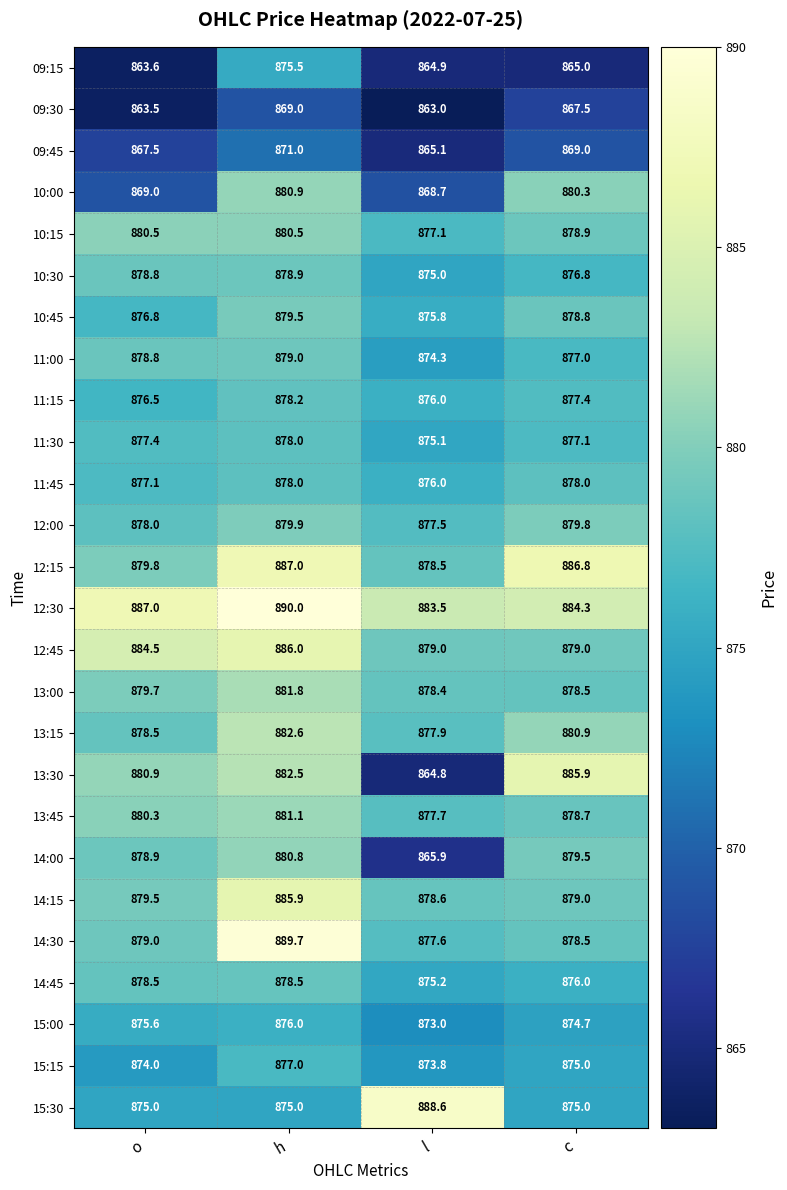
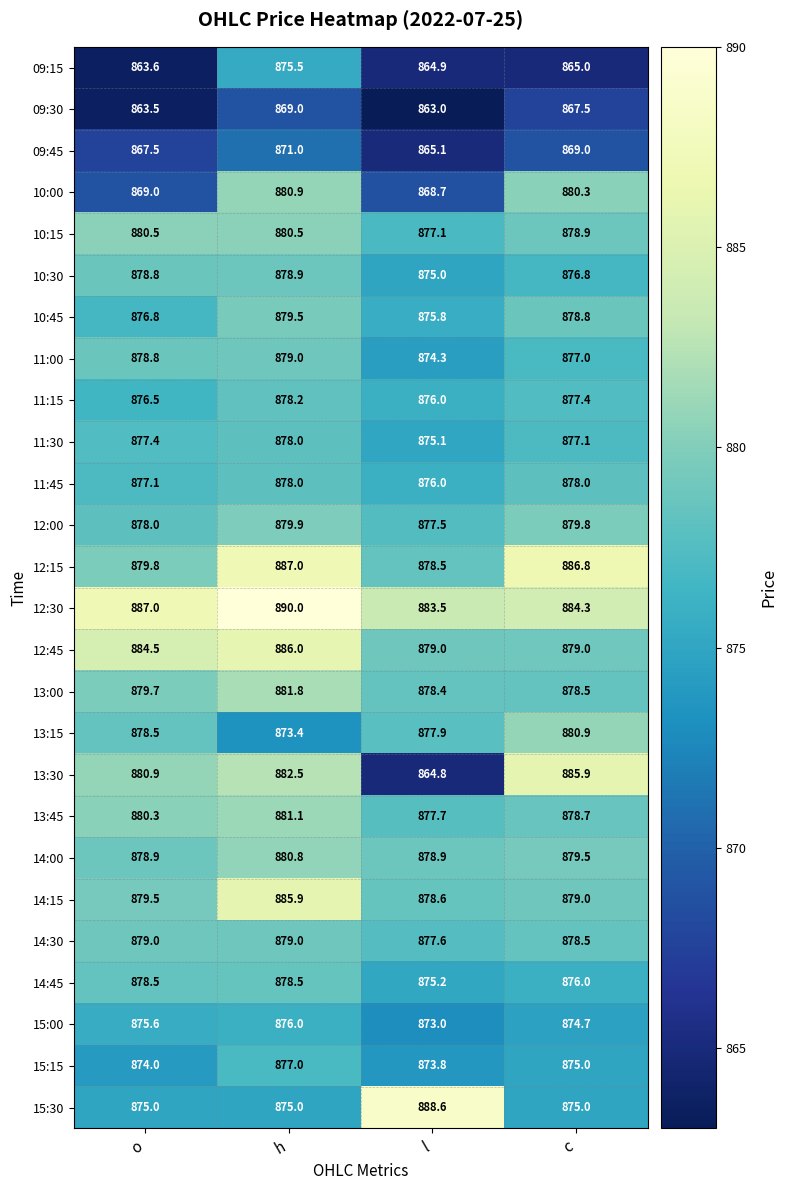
  {
    "09:15": {
      "o": 863.6,
      "h": 875.5,
      "l": 864.9,
      "c": 865.0
    },
    "09:30": {
      "o": 863.5,
      "h": 869.0,
      "l": 863.0,
      "c": 867.5
    },
    "09:45": {
      "o": 867.5,
      "h": 871.0,
      "l": 865.1,
      "c": 869.0
    },
    "10:00": {
      "o": 869.0,
      "h": 880.9,
      "l": 868.7,
      "c": 880.3
    },
    "10:15": {
      "o": 880.5,
      "h": 880.5,
      "l": 877.1,
      "c": 878.9
    },
    "10:30": {
      "o": 878.8,
      "h": 878.9,
      "l": 875.0,
      "c": 876.8
    },
    "10:45": {
      "o": 876.8,
      "h": 879.5,
      "l": 875.8,
      "c": 878.8
    },
    "11:00": {
      "o": 878.8,
      "h": 879.0,
      "l": 874.3,
      "c": 877.0
    },
    "11:15": {
      "o": 876.5,
      "h": 878.2,
      "l": 876.0,
      "c": 877.4
    },
    "11:30": {
      "o": 877.4,
      "h": 878.0,
      "l": 875.1,
      "c": 877.1
    },
    "11:45": {
      "o": 877.1,
      "h": 878.0,
      "l": 876.0,
      "c": 878.0
    },
    "12:00": {
      "o": 878.0,
      "h": 879.9,
      "l": 877.5,
      "c": 879.8
    },
    "12:15": {
      "o": 879.8,
      "h": 887.0,
      "l": 878.5,
      "c": 886.8
    },
    "12:30": {
      "o": 887.0,
      "h": 890.0,
      "l": 883.5,
      "c": 884.3
    },
    "12:45": {
      "o": 884.5,
      "h": 886.0,
      "l": 879.0,
      "c": 879.0
    },
    "13:00": {
      "o": 879.7,
      "h": 881.8,
      "l": 878.4,
      "c": 878.5
    },
    "13:15": {
      "o": 878.5,
-     "h": 882.6,
+     "h": 873.4,
      "l": 877.9,
      "c": 880.9
    },
    "13:30": {
      "o": 880.9,
      "h": 882.5,
      "l": 864.8,
      "c": 885.9
    },
    "13:45": {
      "o": 880.3,
      "h": 881.1,
      "l": 877.7,
      "c": 878.7
    },
    "14:00": {
      "o": 878.9,
      "h": 880.8,
-     "l": 865.9,
+     "l": 878.9,
      "c": 879.5
    },
    "14:15": {
      "o": 879.5,
      "h": 885.9,
      "l": 878.6,
      "c": 879.0
    },
    "14:30": {
      "o": 879.0,
-     "h": 889.7,
+     "h": 879.0,
      "l": 877.6,
      "c": 878.5
    },
    "14:45": {
      "o": 878.5,
      "h": 878.5,
      "l": 875.2,
      "c": 876.0
    },
    "15:00": {
      "o": 875.6,
      "h": 876.0,
      "l": 873.0,
      "c": 874.7
    },
    "15:15": {
      "o": 874.0,
      "h": 877.0,
      "l": 873.8,
      "c": 875.0
    },
    "15:30": {
      "o": 875.0,
      "h": 875.0,
      "l": 888.6,
      "c": 875.0
    }
  }
